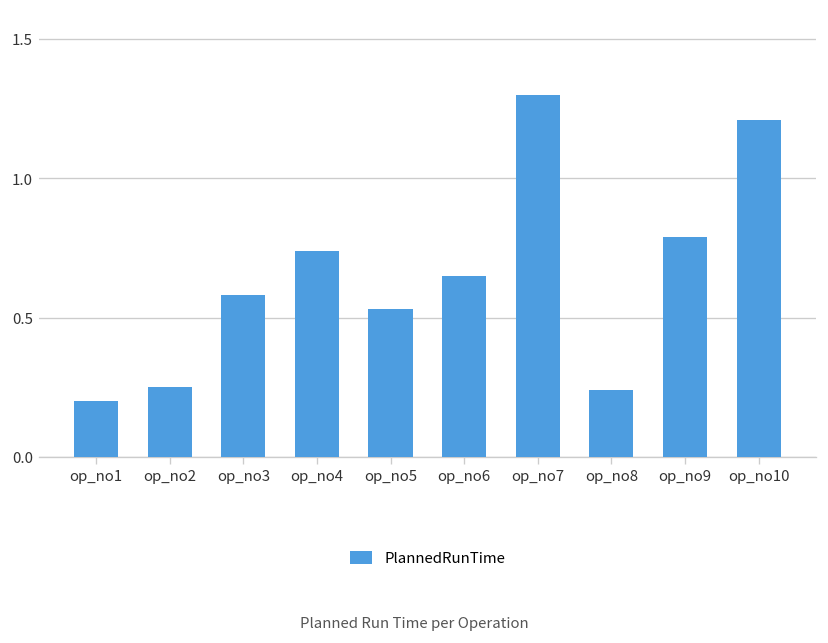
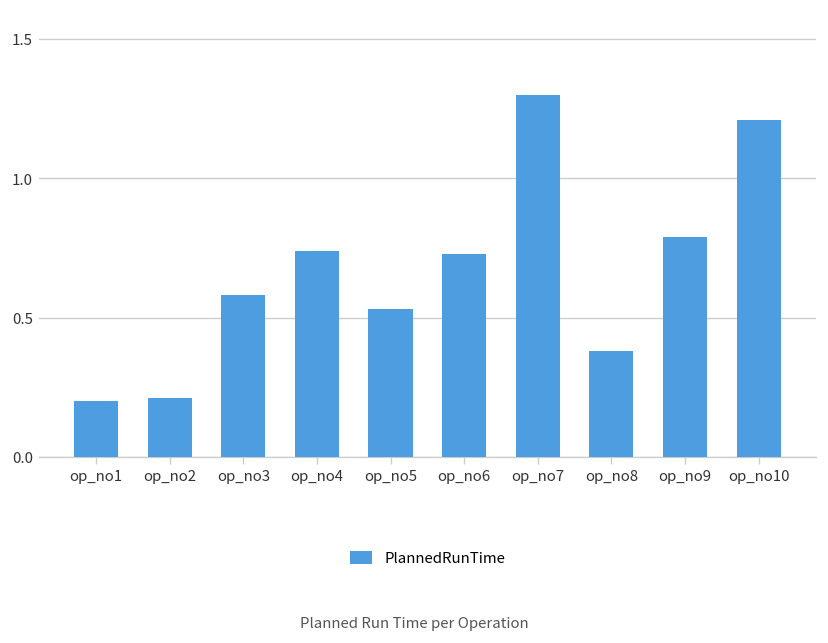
  {
    "op_no1": 0.20,
-   "op_no2": 0.25,
+   "op_no2": 0.21,
    "op_no3": 0.58,
    "op_no4": 0.74,
    "op_no5": 0.53,
-   "op_no6": 0.65,
+   "op_no6": 0.73,
    "op_no7": 1.30,
-   "op_no8": 0.24,
+   "op_no8": 0.38,
    "op_no9": 0.79,
    "op_no10": 1.21
  }
